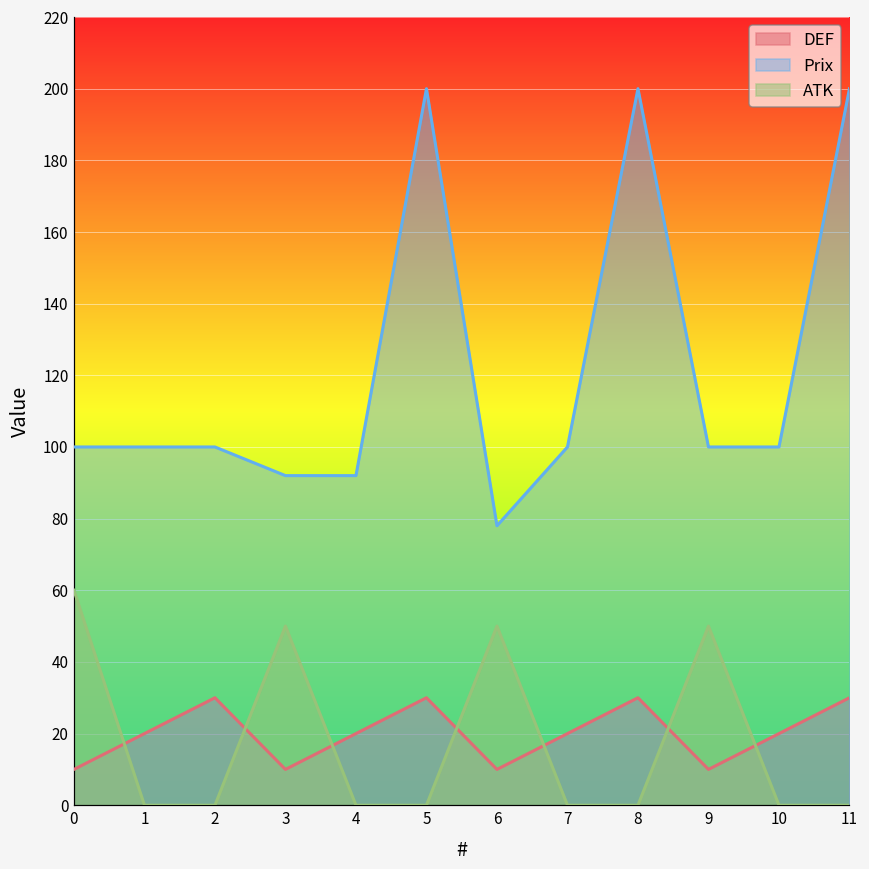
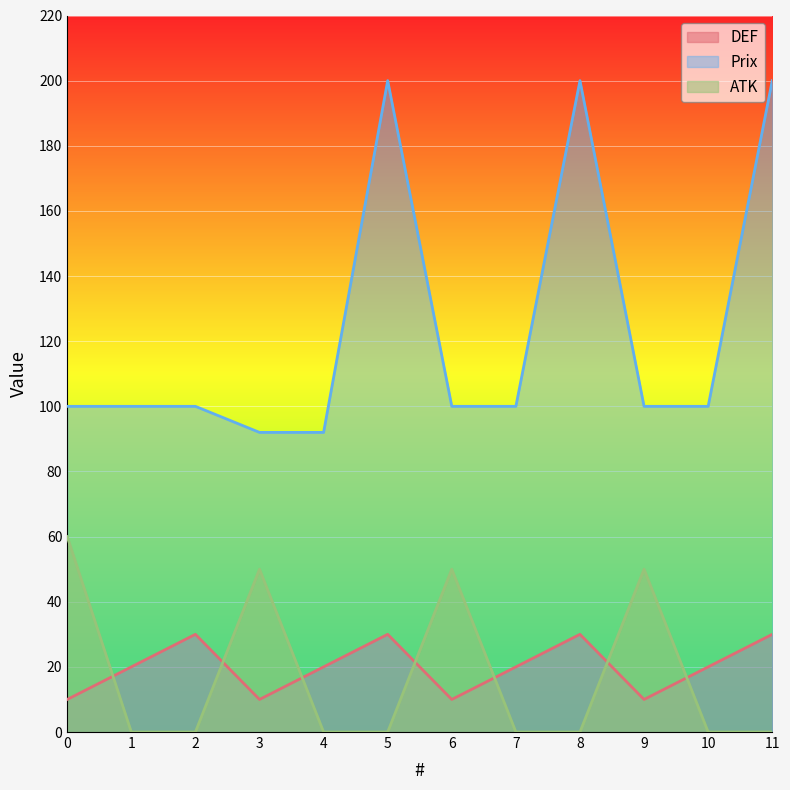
  {
    "DEF": {
      "0": 10,
      "1": 20,
      "2": 30,
      "3": 10,
      "4": 20,
      "5": 30,
      "6": 10,
      "7": 20,
      "8": 30,
      "9": 10,
      "10": 20,
      "11": 30
    },
    "Prix": {
      "0": 100,
      "1": 100,
      "2": 100,
      "3": 92,
      "4": 92,
      "5": 200,
-     "6": 78,
+     "6": 100,
      "7": 100,
      "8": 200,
      "9": 100,
      "10": 100,
      "11": 200
    },
    "ATK": {
      "0": 60,
      "1": 0,
      "2": 0,
      "3": 50,
      "4": 0,
      "5": 0,
      "6": 50,
      "7": 0,
      "8": 0,
      "9": 50,
      "10": 0,
      "11": 0
    }
  }
